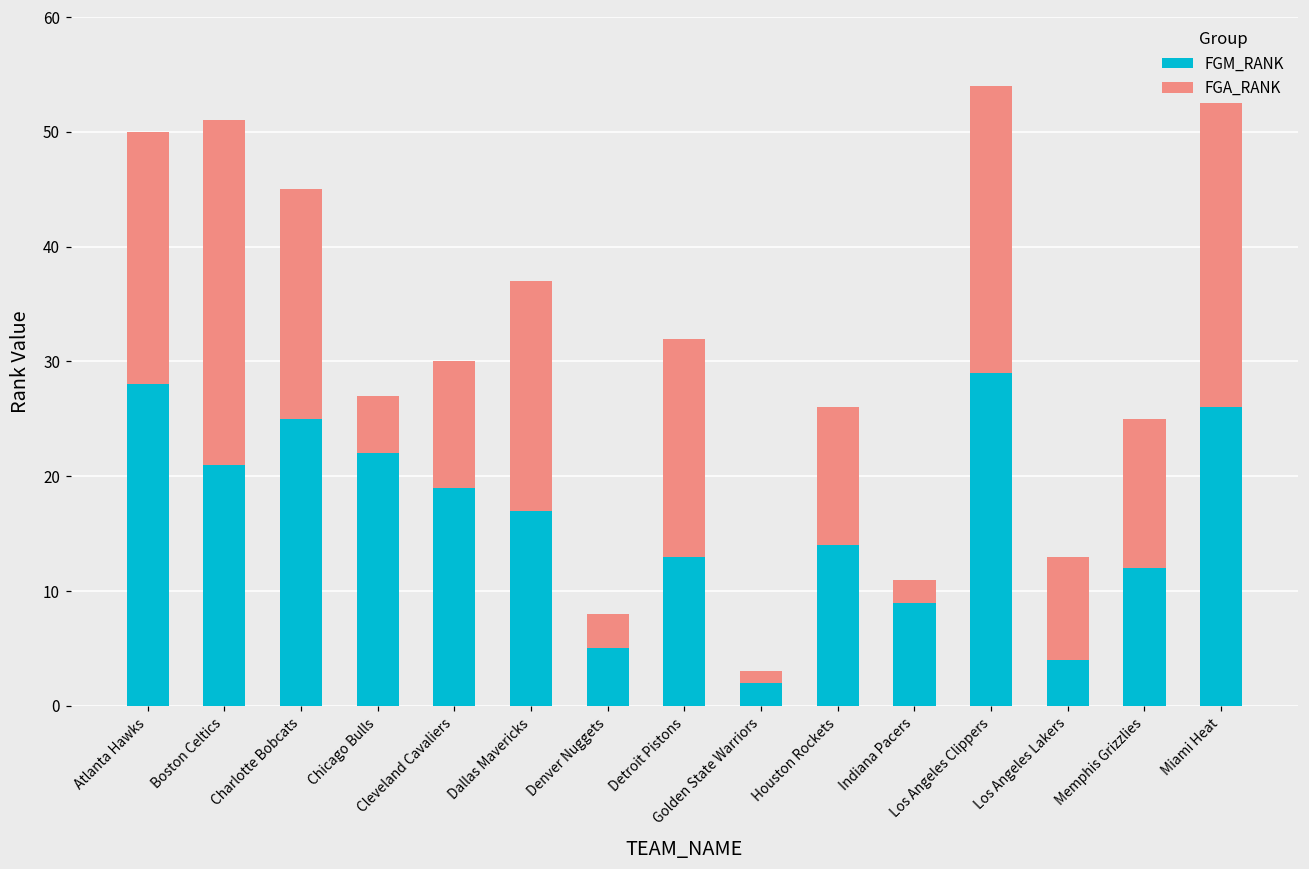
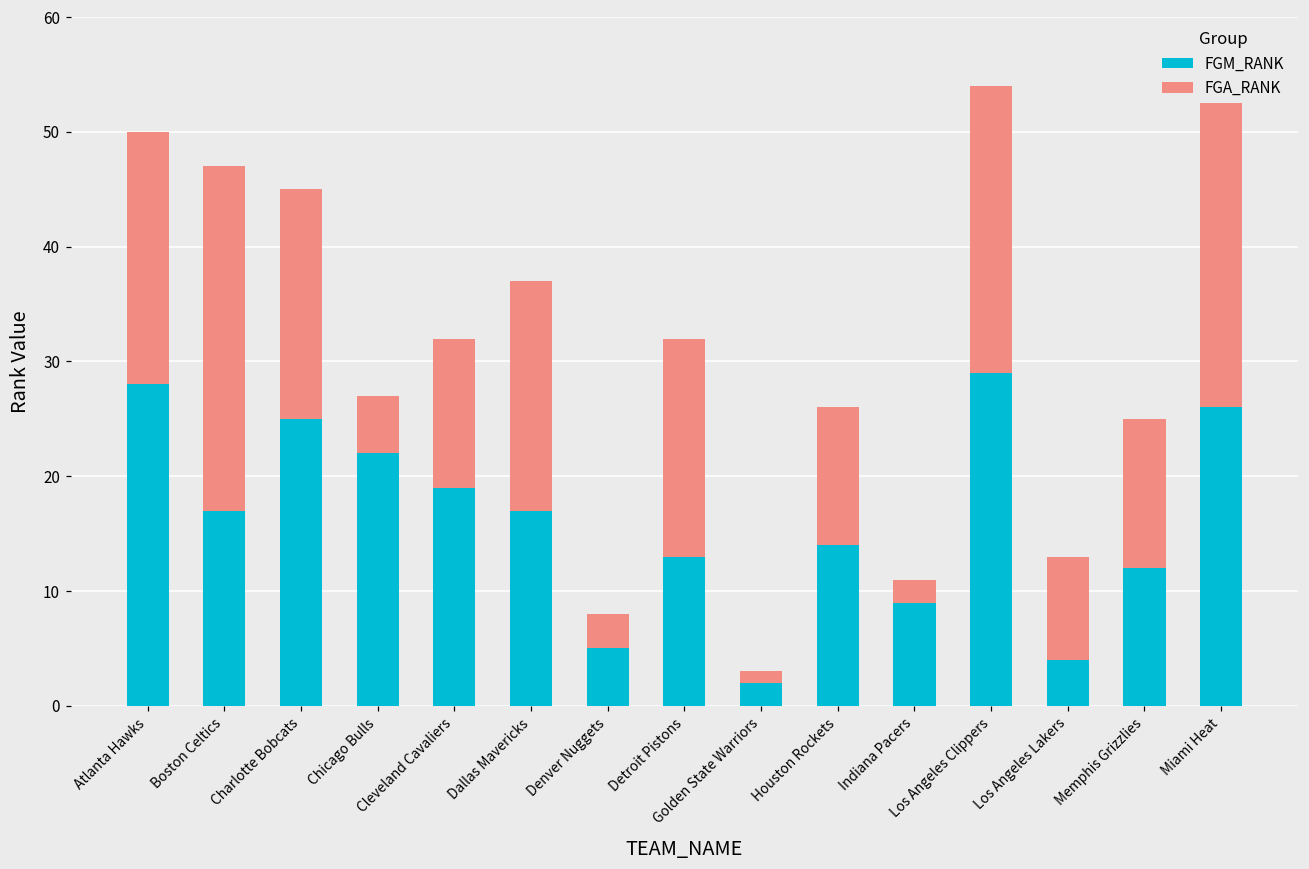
  {
    "FGM_RANK": {
      "Atlanta Hawks": 28,
-     "Boston Celtics": 21,
+     "Boston Celtics": 17,
      "Charlotte Bobcats": 25,
      "Chicago Bulls": 22,
      "Cleveland Cavaliers": 19,
      "Dallas Mavericks": 17,
      "Denver Nuggets": 5,
      "Detroit Pistons": 13,
      "Golden State Warriors": 2,
      "Houston Rockets": 14,
      "Indiana Pacers": 9,
      "Los Angeles Clippers": 29,
      "Los Angeles Lakers": 4,
      "Memphis Grizzlies": 12,
      "Miami Heat": 26
    },
    "FGA_RANK": {
      "Atlanta Hawks": 22,
      "Boston Celtics": 30,
      "Charlotte Bobcats": 20,
      "Chicago Bulls": 5,
-     "Cleveland Cavaliers": 11,
+     "Cleveland Cavaliers": 13,
      "Dallas Mavericks": 20,
      "Denver Nuggets": 3,
      "Detroit Pistons": 19,
      "Golden State Warriors": 1,
      "Houston Rockets": 12,
      "Indiana Pacers": 2,
      "Los Angeles Clippers": 25,
      "Los Angeles Lakers": 9,
      "Memphis Grizzlies": 13
    }
  }
